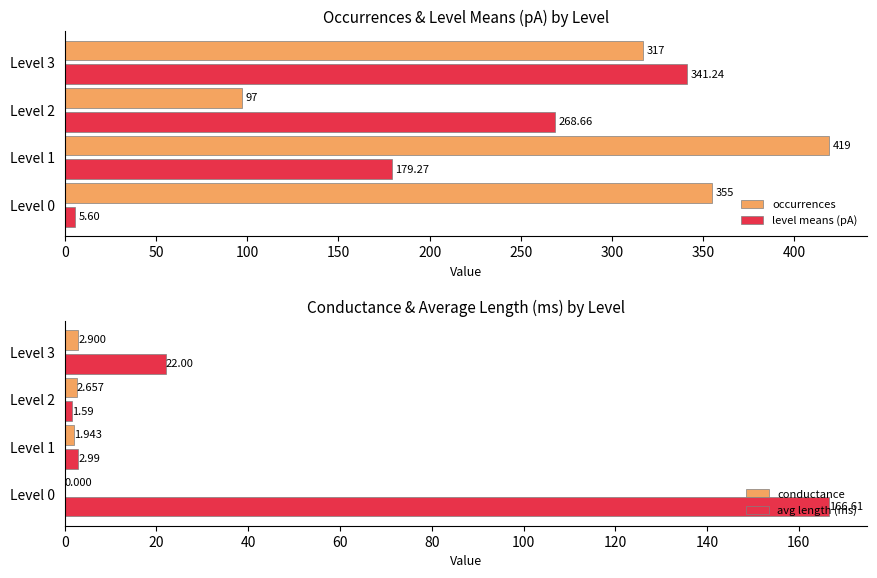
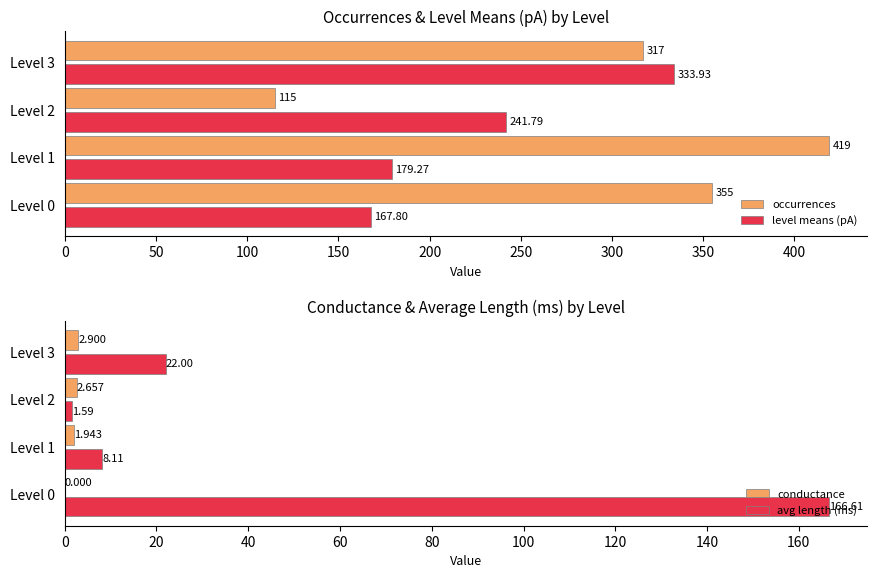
  {
    "Occurrences & Level Means (pA) by Level": {
      "occurrences": {
        "Level 3": 317,
-       "Level 2": 97,
+       "Level 2": 115,
        "Level 1": 419,
        "Level 0": 355
      },
      "level means (pA)": {
-       "Level 3": 341.24,
-       "Level 2": 268.66,
+       "Level 3": 333.93,
+       "Level 2": 241.79,
        "Level 1": 179.27,
-       "Level 0": 5.60
+       "Level 0": 167.80
      }
    },
    "Conductance & Average Length (ms) by Level": {
      "conductance": {
        "Level 3": 2.900,
        "Level 2": 2.657,
        "Level 1": 1.943,
        "Level 0": 0.000
      },
      "avg length (ms)": {
        "Level 3": 22.00,
        "Level 2": 1.59,
-       "Level 1": 2.99,
+       "Level 1": 8.11,
        "Level 0": 166.61
      }
    }
  }
